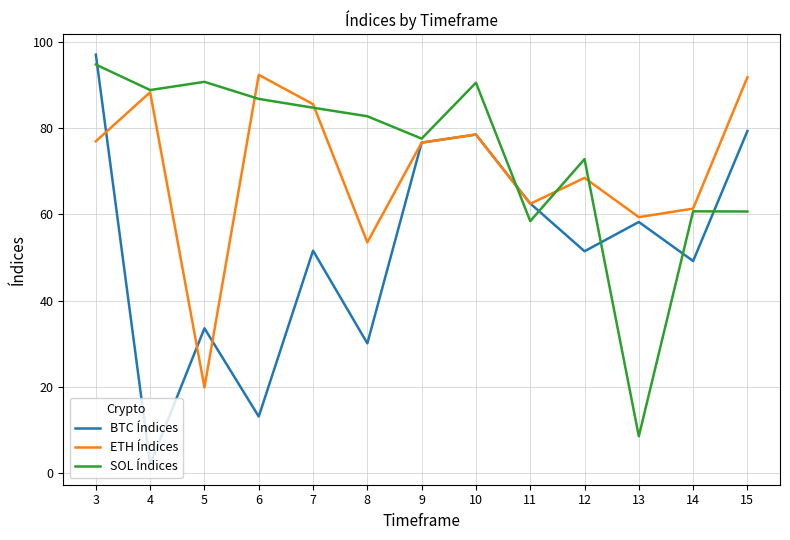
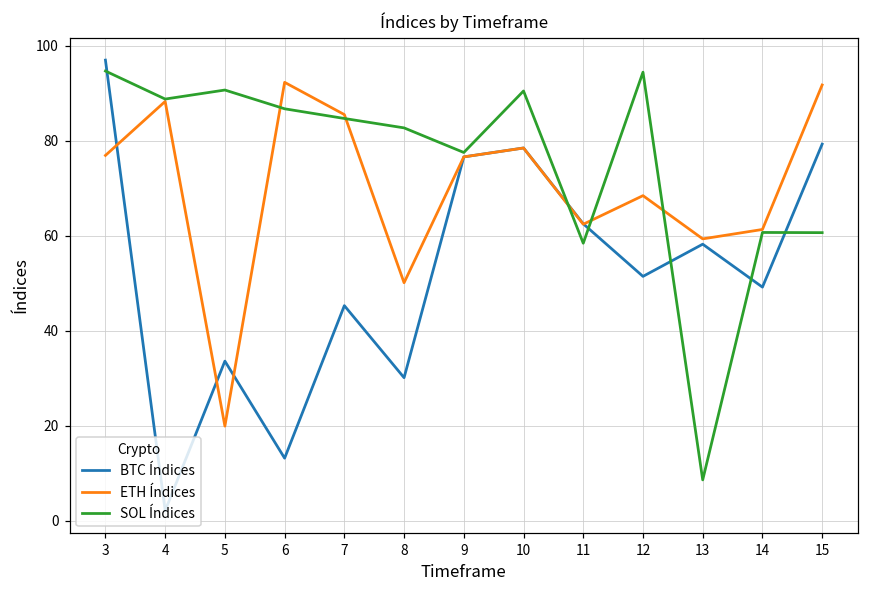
  {
    "BTC Índices": {
      "3": 97,
      "5": 34,
      "6": 13,
-     "7": 52,
+     "7": 45,
      "8": 30,
      "12": 51,
      "13": 58,
      "14": 49,
      "15": 79
    },
    "ETH Índices": {
      "3": 77,
      "5": 20,
      "6": 92,
      "7": 86,
-     "8": 54,
+     "8": 50,
      "12": 68,
      "13": 59,
      "14": 61,
      "15": 92
    },
    "SOL Índices": {
      "3": 95,
      "5": 91,
      "6": 87,
      "7": 85,
      "8": 83,
      "9": 78,
      "10": 91,
      "11": 58,
-     "12": 73,
+     "12": 94,
      "13": 9,
      "14": 61,
      "15": 61
    }
  }
